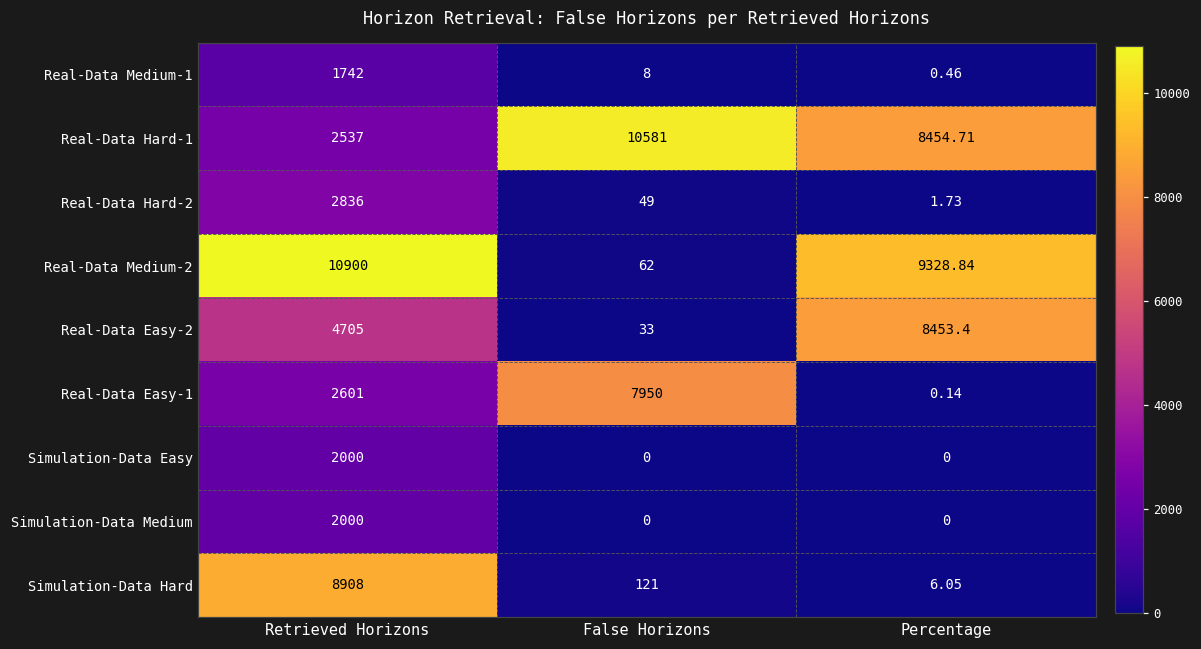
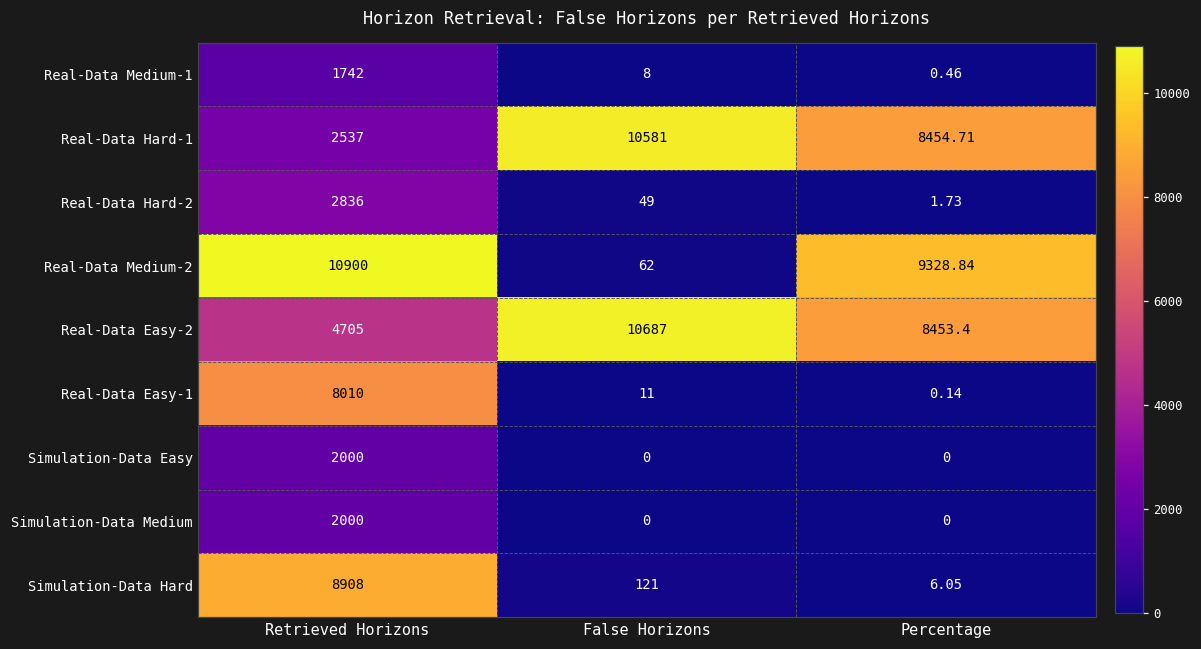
  {
    "Real-Data Medium-1": {
      "Retrieved Horizons": 1742,
      "False Horizons": 8,
      "Percentage": 0.46
    },
    "Real-Data Hard-1": {
      "Retrieved Horizons": 2537,
      "False Horizons": 10581,
      "Percentage": 8454.71
    },
    "Real-Data Hard-2": {
      "Retrieved Horizons": 2836,
      "False Horizons": 49,
      "Percentage": 1.73
    },
    "Real-Data Medium-2": {
      "Retrieved Horizons": 10900,
      "False Horizons": 62,
      "Percentage": 9328.84
    },
    "Real-Data Easy-2": {
      "Retrieved Horizons": 4705,
-     "False Horizons": 33,
+     "False Horizons": 10687,
      "Percentage": 8453.4
    },
    "Real-Data Easy-1": {
-     "Retrieved Horizons": 2601,
-     "False Horizons": 7950,
+     "Retrieved Horizons": 8010,
+     "False Horizons": 11,
      "Percentage": 0.14
    },
    "Simulation-Data Easy": {
      "Retrieved Horizons": 2000,
      "False Horizons": 0,
      "Percentage": 0
    },
    "Simulation-Data Medium": {
      "Retrieved Horizons": 2000,
      "False Horizons": 0,
      "Percentage": 0
    },
    "Simulation-Data Hard": {
      "Retrieved Horizons": 8908,
      "False Horizons": 121,
      "Percentage": 6.05
    }
  }
